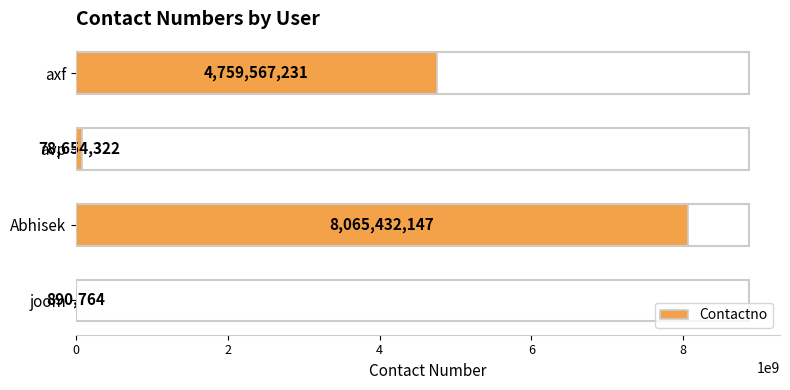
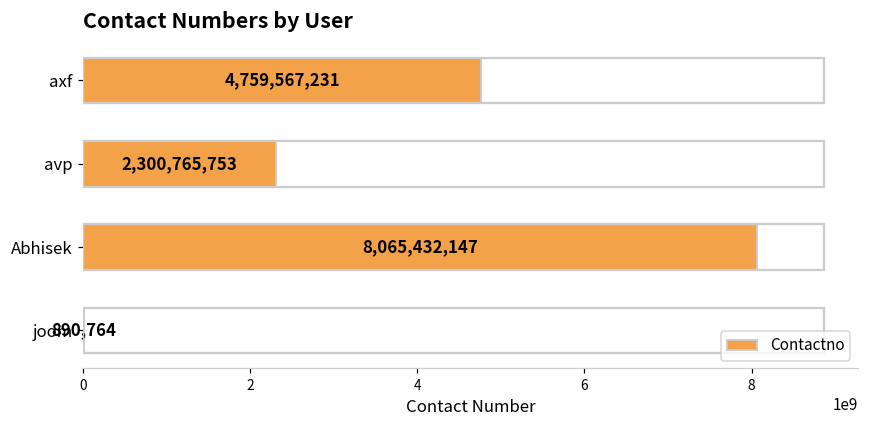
  {
    "axf": "4,759,567,231",
-   "avp": "78,654,322",
+   "avp": "2,300,765,753",
    "Abhisek": "8,065,432,147",
    "joom": "890,764"
  }
